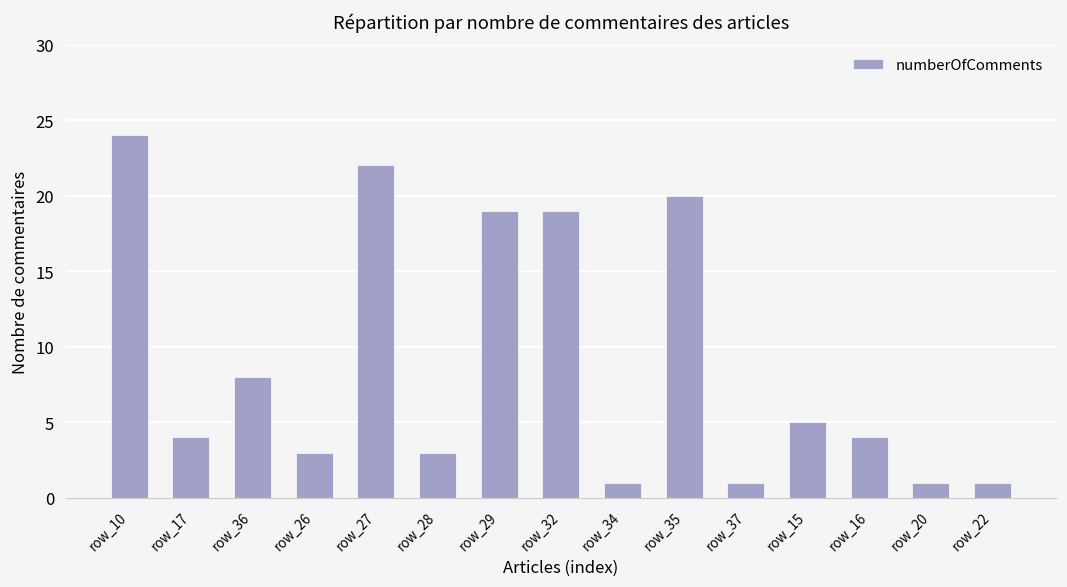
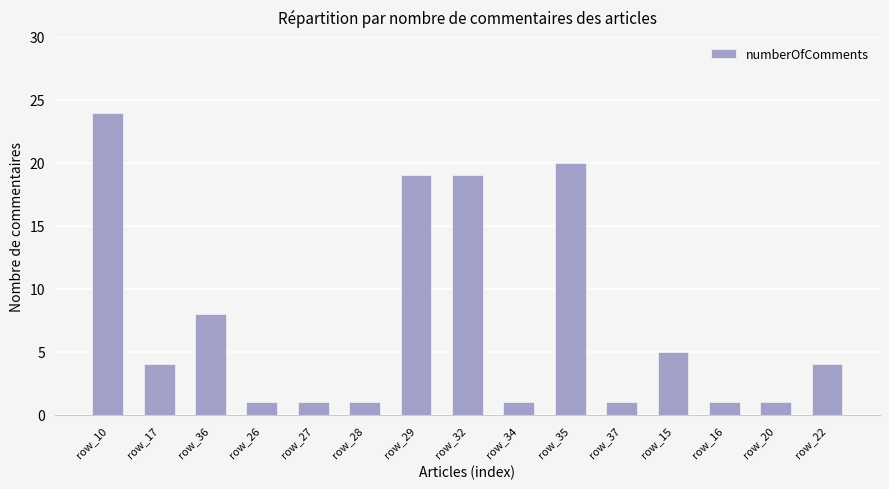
  {
    "row_10": 24,
    "row_17": 4,
    "row_36": 8,
-   "row_26": 3,
-   "row_27": 22,
-   "row_28": 3,
+   "row_26": 1,
+   "row_27": 1,
+   "row_28": 1,
    "row_29": 19,
    "row_32": 19,
    "row_34": 1,
    "row_35": 20,
    "row_37": 1,
    "row_15": 5,
-   "row_16": 4,
+   "row_16": 1,
    "row_20": 1,
-   "row_22": 1
+   "row_22": 4
  }
